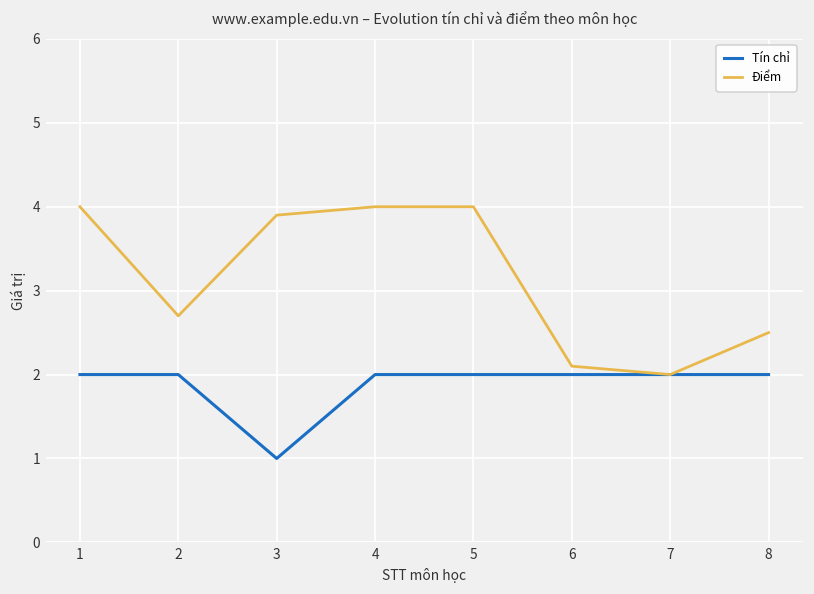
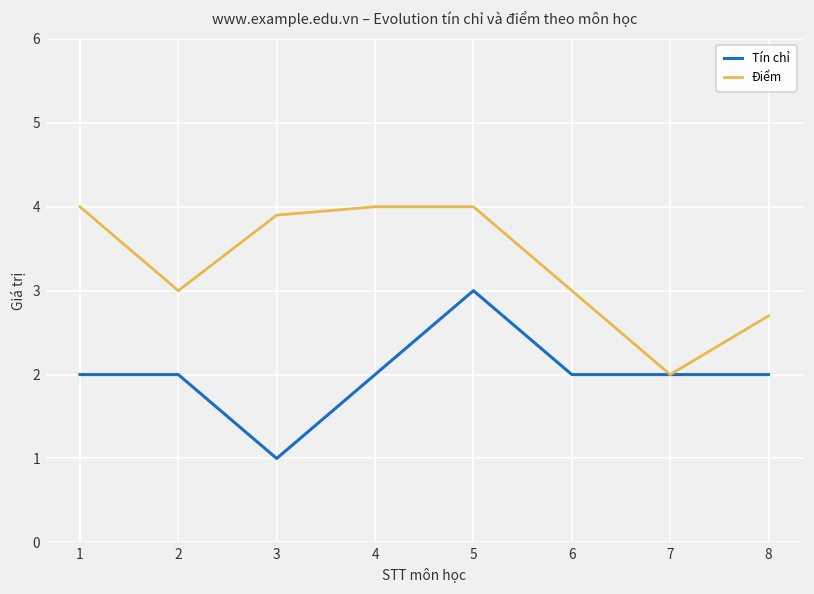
  {
    "Tín chỉ": {
      "1": 2,
      "2": 2,
      "3": 1,
      "4": 2,
-     "5": 2,
+     "5": 3,
      "6": 2,
      "8": 2
    },
    "Điểm": {
      "1": 4.0,
-     "2": 2.7,
+     "2": 3.0,
      "3": 3.9,
      "4": 4.0,
      "5": 4.0,
-     "6": 2.1,
-     "8": 2.5
+     "6": 3.0,
+     "8": 2.7
    }
  }
